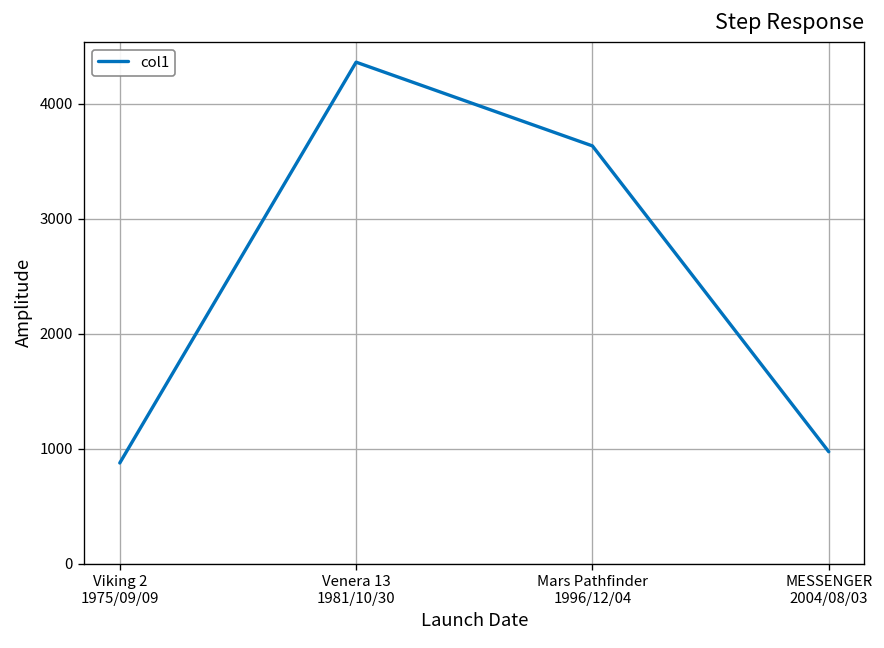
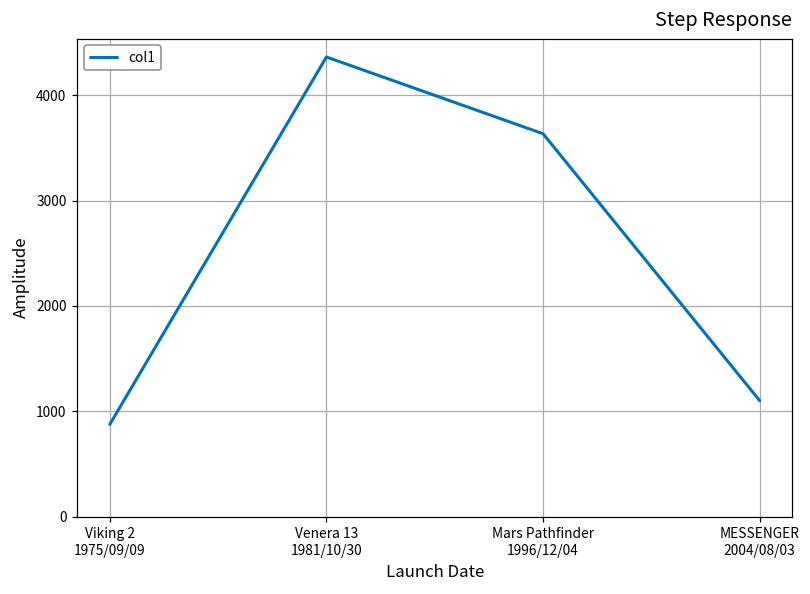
  {
    "Viking 2 1975/09/09": 900,
    "Venera 13 1981/10/30": 4400,
    "Mars Pathfinder 1996/12/04": 3600,
-   "MESSENGER 2004/08/03": 1000
+   "MESSENGER 2004/08/03": 1100
  }
